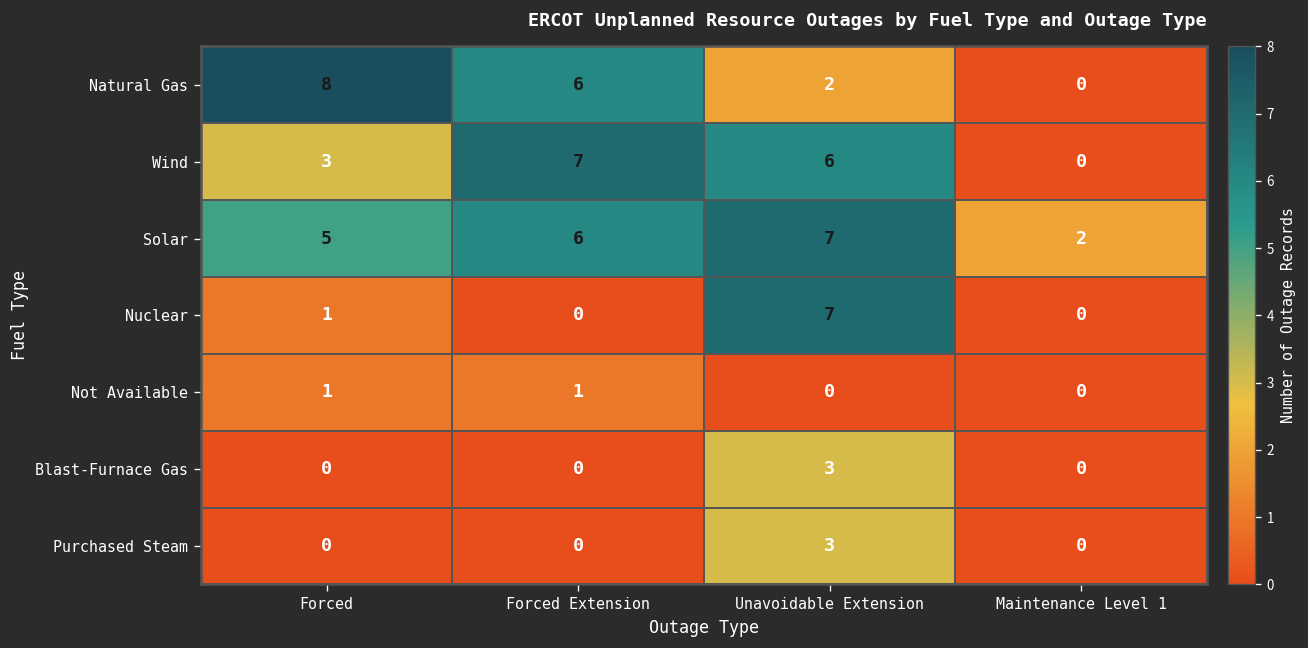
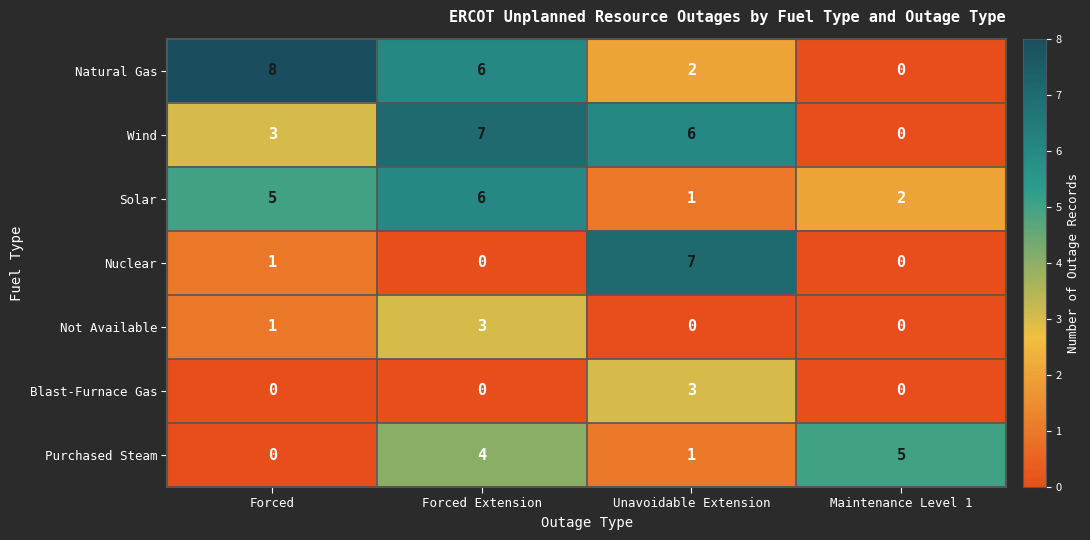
  {
    "Natural Gas": {
      "Forced": 8,
      "Forced Extension": 6,
      "Unavoidable Extension": 2,
      "Maintenance Level 1": 0
    },
    "Wind": {
      "Forced": 3,
      "Forced Extension": 7,
      "Unavoidable Extension": 6,
      "Maintenance Level 1": 0
    },
    "Solar": {
      "Forced": 5,
      "Forced Extension": 6,
-     "Unavoidable Extension": 7,
+     "Unavoidable Extension": 1,
      "Maintenance Level 1": 2
    },
    "Nuclear": {
      "Forced": 1,
      "Forced Extension": 0,
      "Unavoidable Extension": 7,
      "Maintenance Level 1": 0
    },
    "Not Available": {
      "Forced": 1,
-     "Forced Extension": 1,
+     "Forced Extension": 3,
      "Unavoidable Extension": 0,
      "Maintenance Level 1": 0
    },
    "Blast-Furnace Gas": {
      "Forced": 0,
      "Forced Extension": 0,
      "Unavoidable Extension": 3,
      "Maintenance Level 1": 0
    },
    "Purchased Steam": {
      "Forced": 0,
-     "Forced Extension": 0,
-     "Unavoidable Extension": 3,
-     "Maintenance Level 1": 0
+     "Forced Extension": 4,
+     "Unavoidable Extension": 1,
+     "Maintenance Level 1": 5
    }
  }
